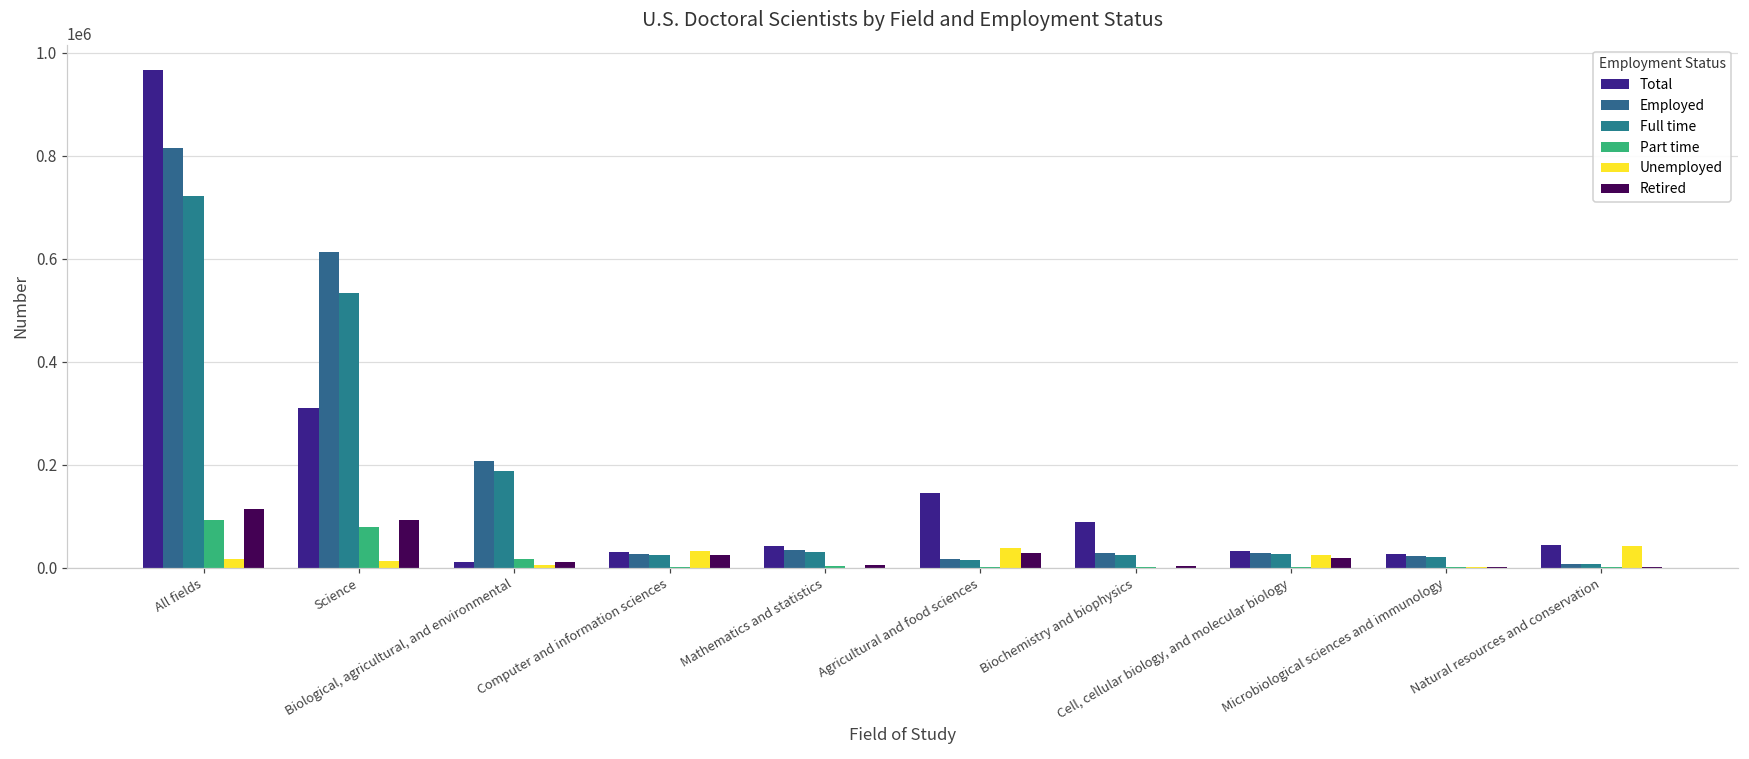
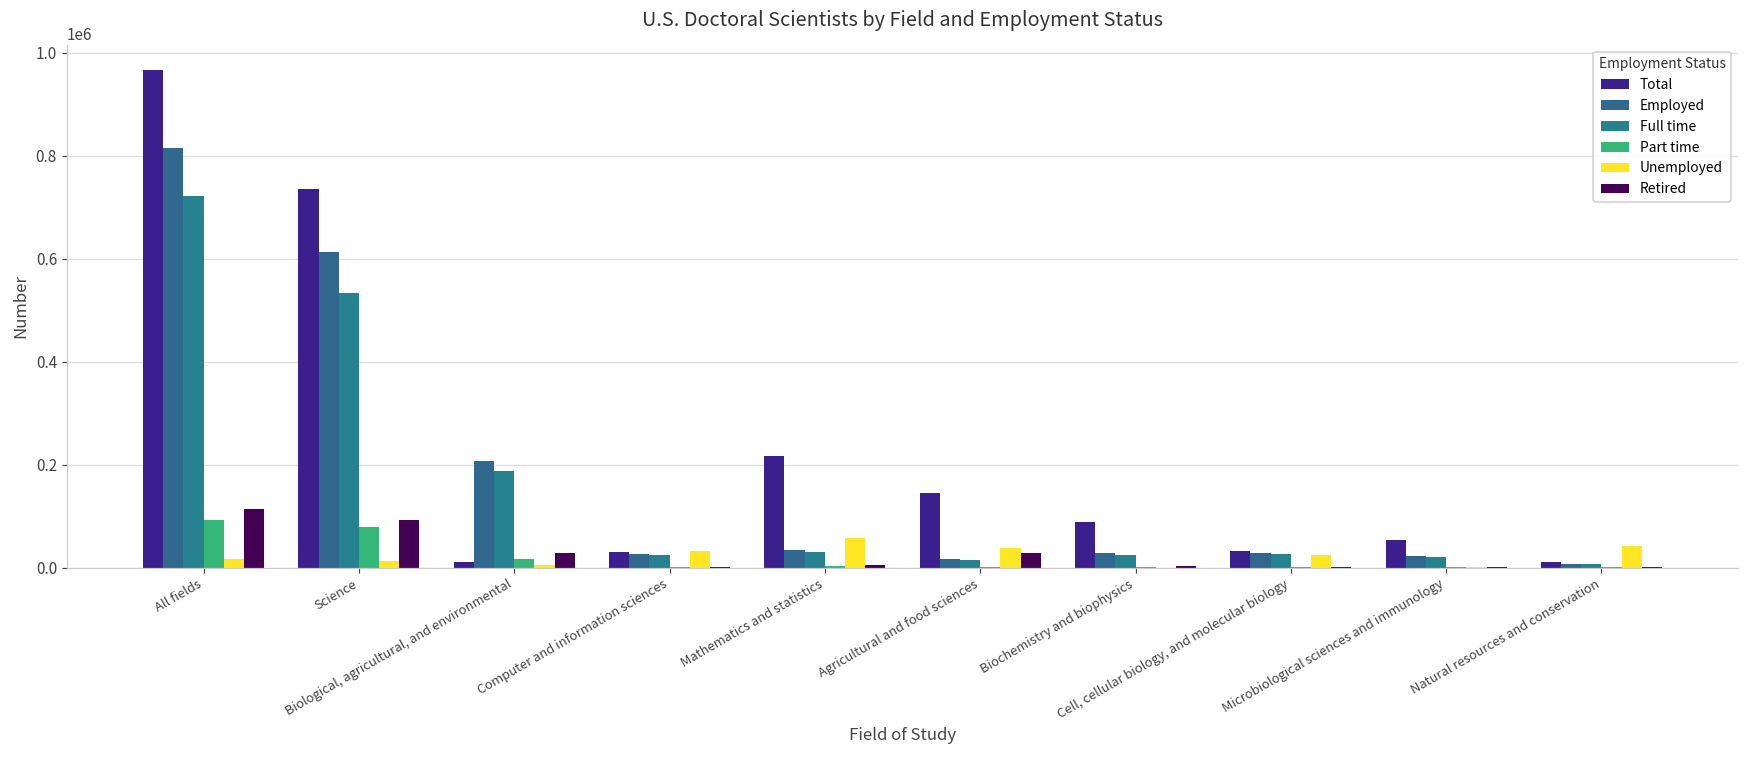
  {
    "Total": {
      "All fields": 970000,
-     "Science": 310000,
+     "Science": 740000,
      "Biological, agricultural, and environmental": 10000,
      "Computer and information sciences": 30000,
-     "Mathematics and statistics": 40000,
+     "Mathematics and statistics": 220000,
      "Agricultural and food sciences": 150000,
      "Biochemistry and biophysics": 90000,
      "Cell, cellular biology, and molecular biology": 30000,
-     "Microbiological sciences and immunology": 30000,
-     "Natural resources and conservation": 40000
+     "Microbiological sciences and immunology": 50000,
+     "Natural resources and conservation": 10000
    },
    "Unemployed": {
      "All fields": 20000,
      "Science": 10000,
      "Computer and information sciences": 30000,
-     "Mathematics and statistics": 0,
+     "Mathematics and statistics": 60000,
      "Agricultural and food sciences": 40000,
      "Cell, cellular biology, and molecular biology": 20000,
      "Natural resources and conservation": 40000
    },
    "Retired": {
      "All fields": 110000,
      "Science": 90000,
-     "Biological, agricultural, and environmental": 10000,
-     "Computer and information sciences": 20000,
+     "Biological, agricultural, and environmental": 30000,
+     "Computer and information sciences": 0,
      "Mathematics and statistics": 10000,
      "Agricultural and food sciences": 30000,
-     "Cell, cellular biology, and molecular biology": 20000
+     "Cell, cellular biology, and molecular biology": 0
    }
  }
